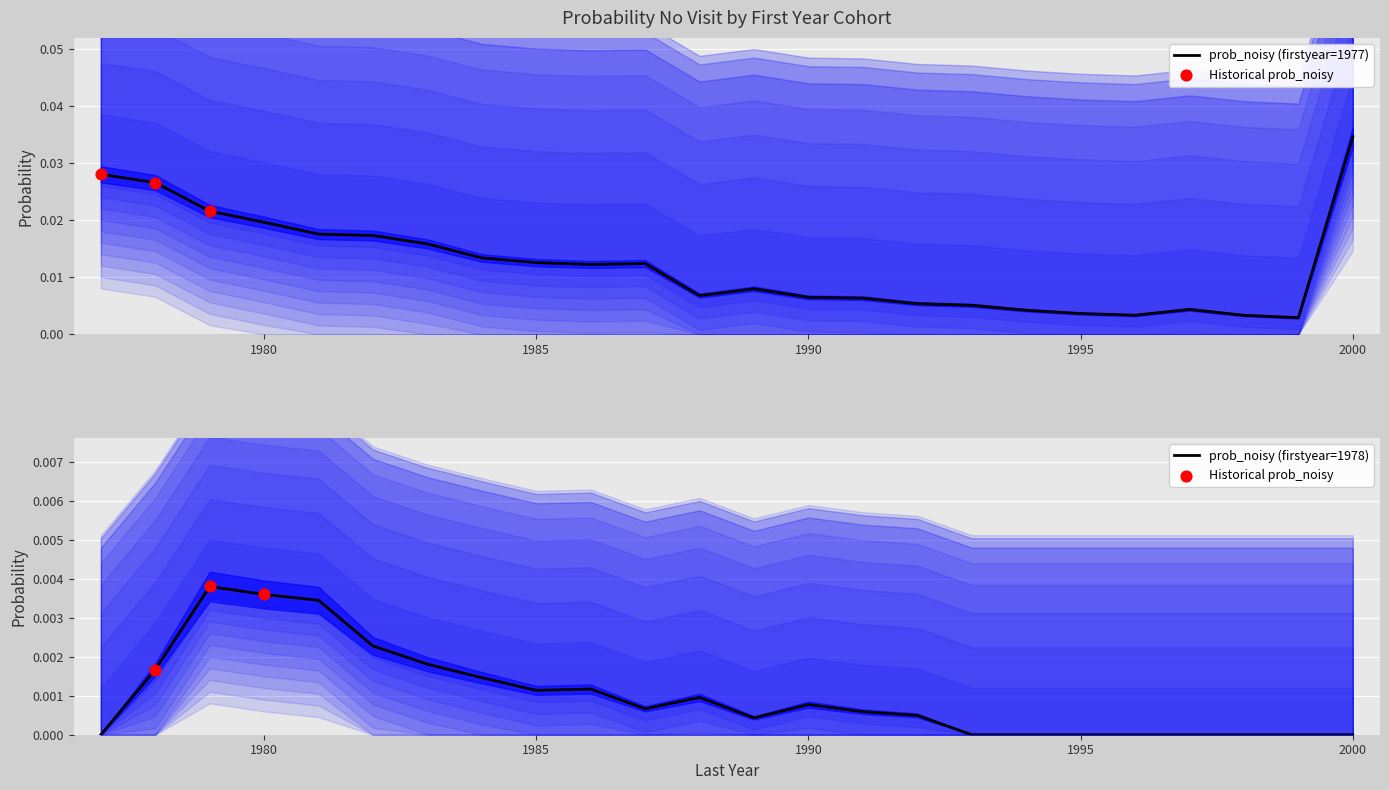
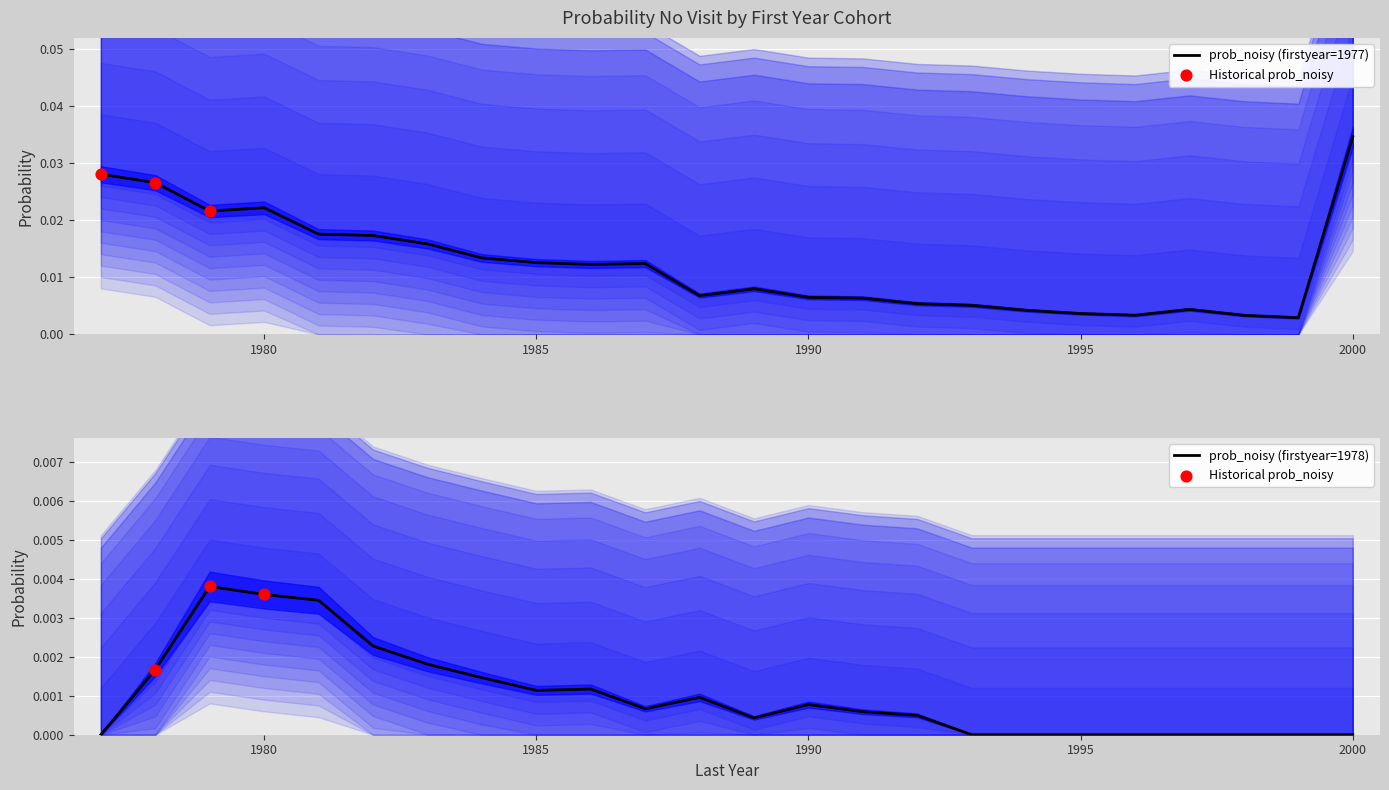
  {
    "Probability No Visit by First Year Cohort": {
      "prob_noisy (firstyear=1977)": {
-       "1980": 0.020,
+       "1980": 0.022,
        "1985": 0.013,
        "2000": 0.035
      }
    }
  }
